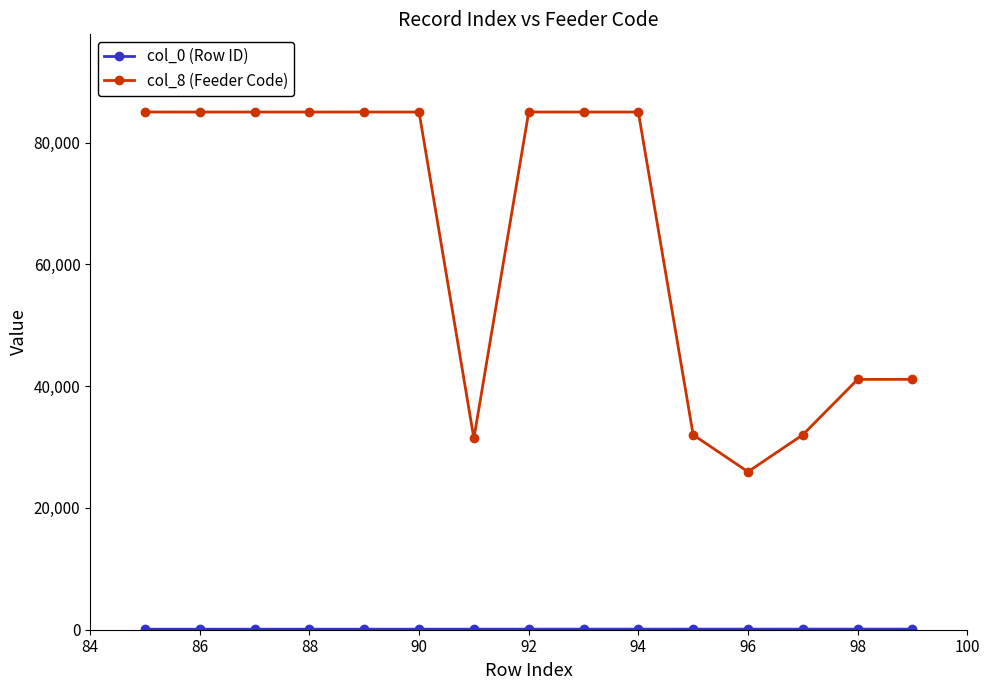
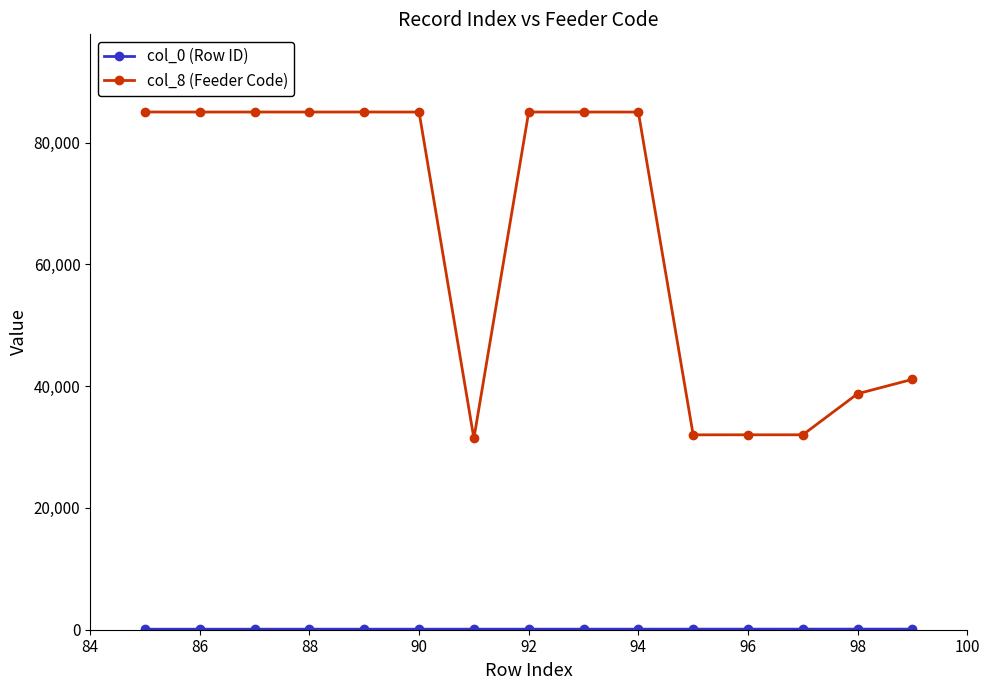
  {
    "col_0 (Row ID)": {
      "86": "0",
      "88": "0",
      "90": "0",
      "92": "0",
      "94": "0",
      "96": "0",
      "98": "0"
    },
    "col_8 (Feeder Code)": {
      "86": "85,000",
      "88": "85,000",
      "90": "85,000",
      "92": "85,000",
      "94": "85,000",
-     "96": "26,000",
-     "98": "41,000"
+     "96": "32,000",
+     "98": "39,000"
    }
  }
